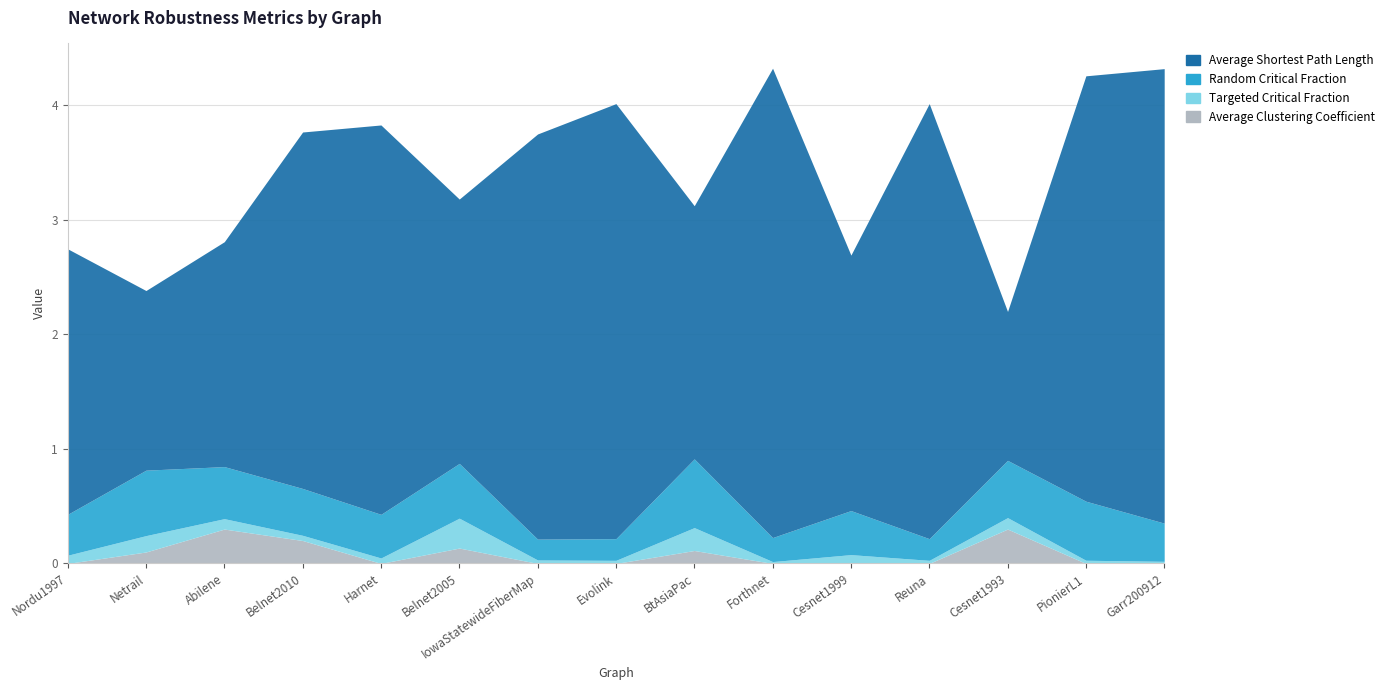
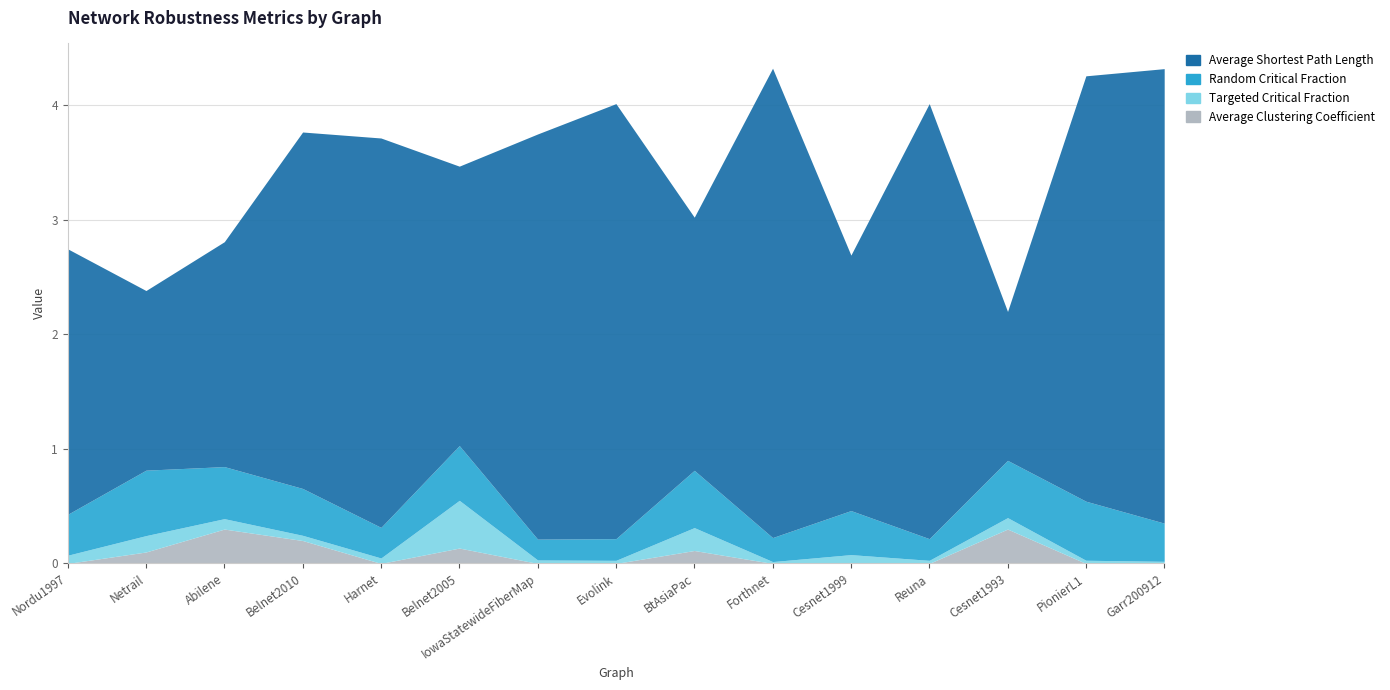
  {
    "Average Clustering Coefficient": {
      "Nordu1997": 0.00,
      "Netrail": 0.10,
      "Abilene": 0.30,
      "Belnet2010": 0.20,
      "Harnet": 0.00,
      "Belnet2005": 0.13,
      "IowaStatewideFiberMap": 0.00,
      "Evolink": 0.00,
      "BtAsiaPac": 0.11,
      "Cesnet1999": 0.00,
      "Reuna": 0.00,
      "Cesnet1993": 0.30,
      "PionierL1": 0.00
    },
    "Targeted Critical Fraction": {
      "Nordu1997": 0.07,
      "Netrail": 0.14,
      "Abilene": 0.09,
      "Belnet2010": 0.05,
      "Harnet": 0.05,
-     "Belnet2005": 0.26,
+     "Belnet2005": 0.42,
      "IowaStatewideFiberMap": 0.03,
      "Evolink": 0.03,
      "BtAsiaPac": 0.20,
      "Cesnet1999": 0.08,
      "Reuna": 0.03,
      "Cesnet1993": 0.10,
      "PionierL1": 0.03
    },
    "Random Critical Fraction": {
      "Nordu1997": 0.36,
      "Netrail": 0.57,
      "Abilene": 0.45,
      "Belnet2010": 0.41,
-     "Harnet": 0.38,
+     "Harnet": 0.27,
      "Belnet2005": 0.48,
      "IowaStatewideFiberMap": 0.18,
      "Evolink": 0.19,
-     "BtAsiaPac": 0.6,
+     "BtAsiaPac": 0.5,
      "Forthnet": 0.21,
      "Cesnet1999": 0.38,
      "Reuna": 0.19,
      "Cesnet1993": 0.50,
      "PionierL1": 0.52,
      "Garr200912": 0.33
    },
    "Average Shortest Path Length": {
      "Nordu1997": 2.32,
      "Netrail": 1.57,
      "Abilene": 1.96,
      "Belnet2010": 3.11,
      "Harnet": 3.40,
-     "Belnet2005": 2.31,
+     "Belnet2005": 2.44,
      "IowaStatewideFiberMap": 3.54,
      "Evolink": 3.80,
      "BtAsiaPac": 2.21,
      "Forthnet": 4.10,
      "Cesnet1999": 2.23,
      "Reuna": 3.80,
      "Cesnet1993": 1.30,
      "PionierL1": 3.71,
      "Garr200912": 3.97
    }
  }
